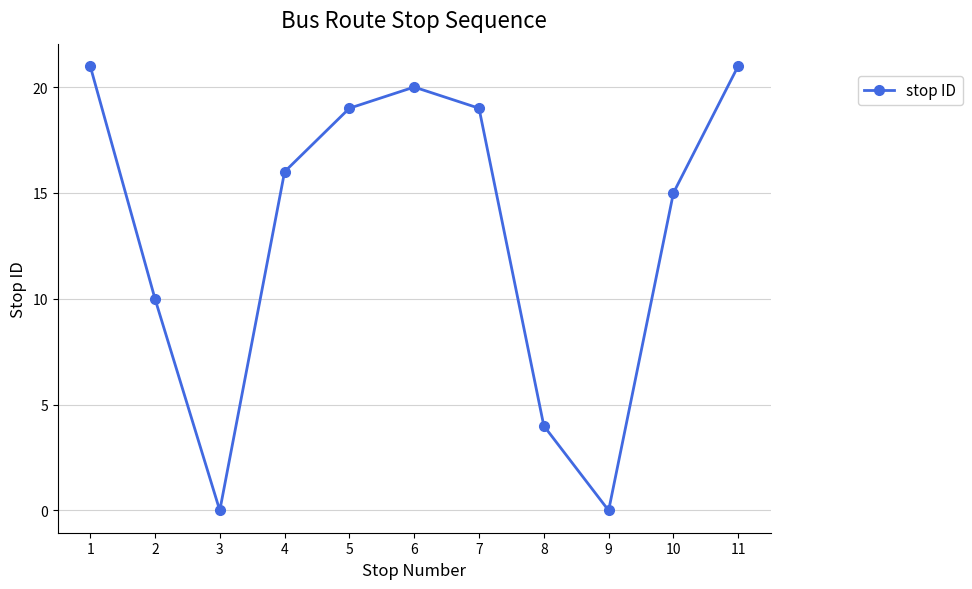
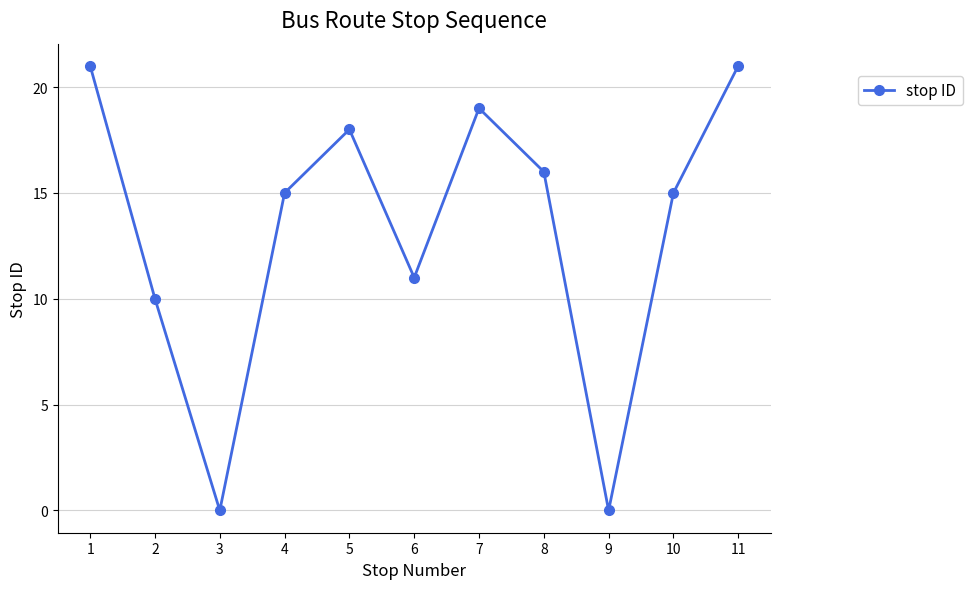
  {
    "1": 21,
    "2": 10,
    "3": 0,
-   "4": 16,
-   "5": 19,
-   "6": 20,
+   "4": 15,
+   "5": 18,
+   "6": 11,
    "7": 19,
-   "8": 4,
+   "8": 16,
    "9": 0,
    "10": 15,
    "11": 21
  }
